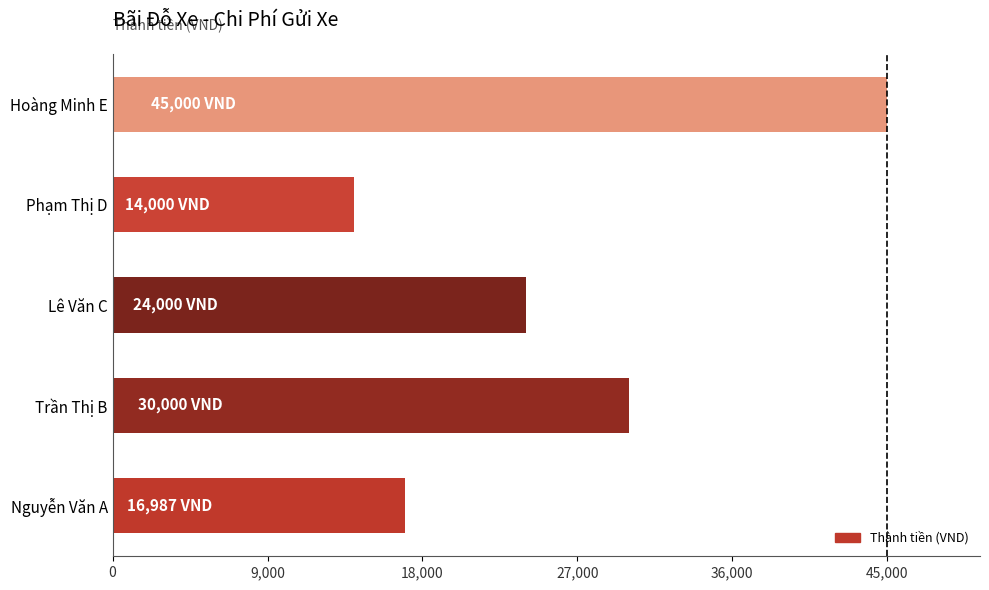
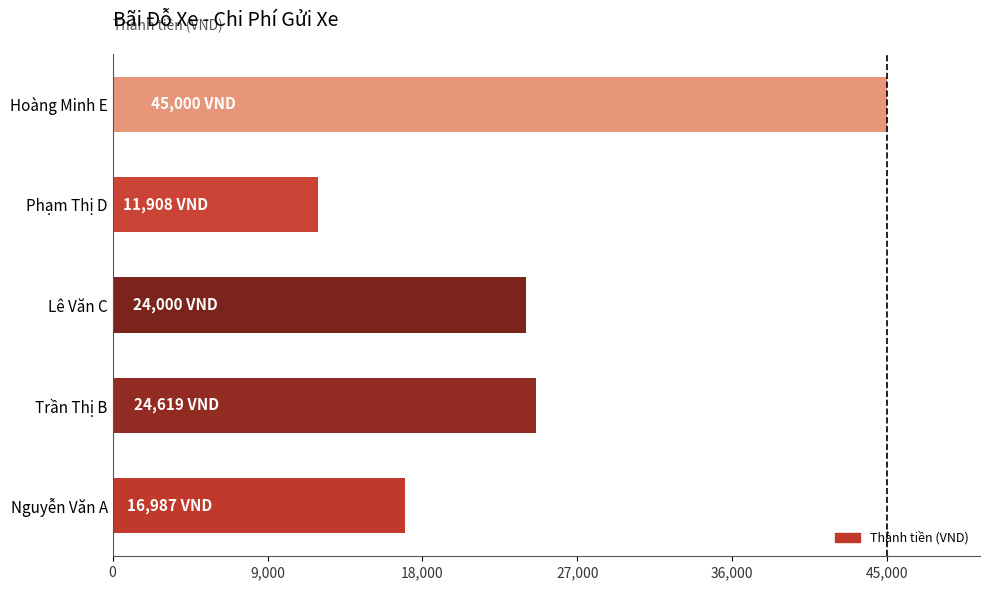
  {
    "Hoàng Minh E": "45,000",
-   "Phạm Thị D": "14,000",
+   "Phạm Thị D": "11,908",
    "Lê Văn C": "24,000",
-   "Trần Thị B": "30,000",
+   "Trần Thị B": "24,619",
    "Nguyễn Văn A": "16,987"
  }
